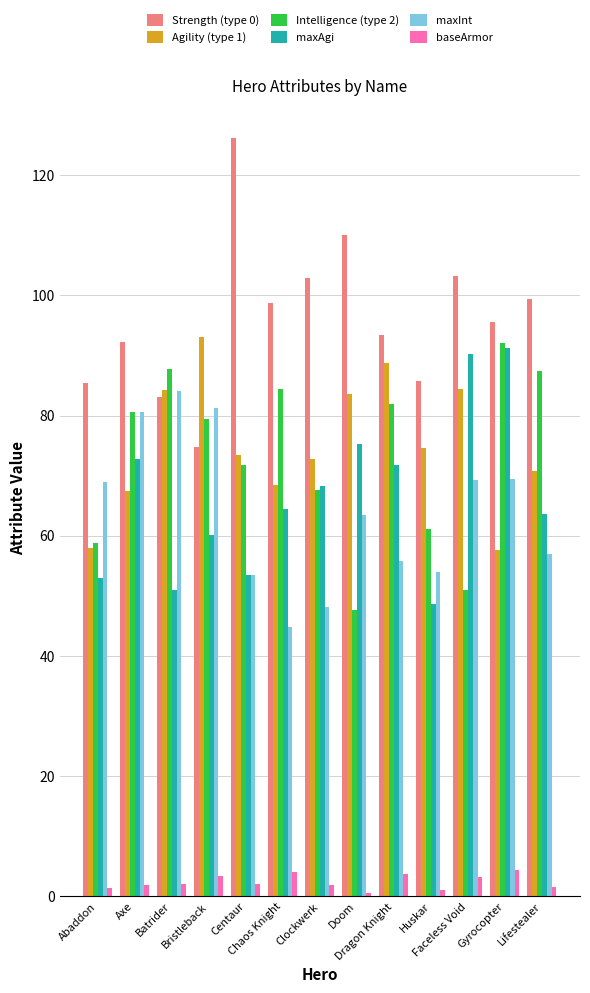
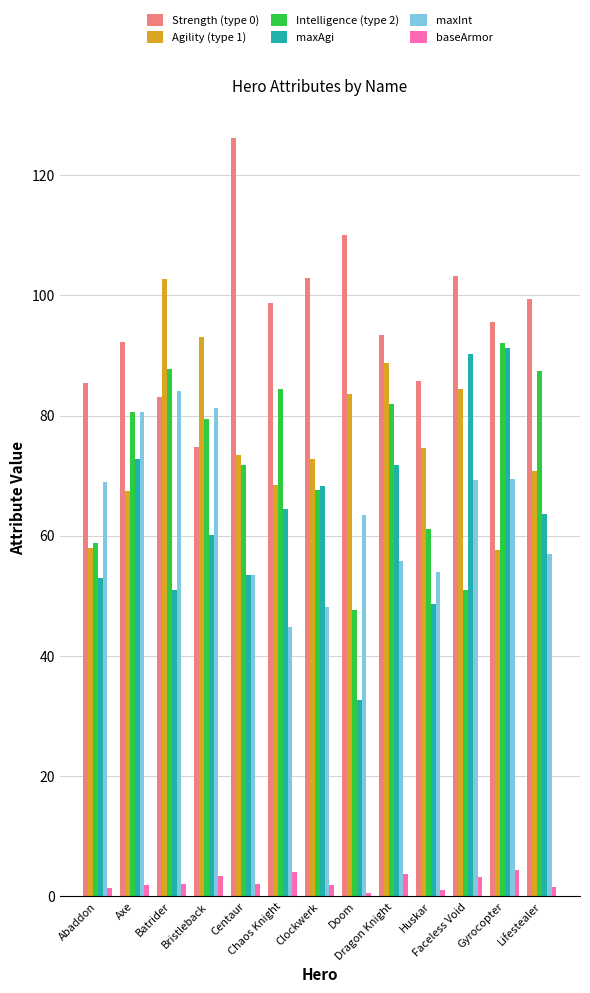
  {
    "Agility (type 1)": {
      "Abaddon": 58,
      "Axe": 67,
-     "Batrider": 84,
+     "Batrider": 103,
      "Bristleback": 93,
      "Centaur": 73,
      "Chaos Knight": 68,
      "Clockwerk": 73,
      "Doom": 84,
      "Dragon Knight": 89,
      "Huskar": 75,
      "Faceless Void": 84,
      "Gyrocopter": 58,
      "Lifestealer": 71
    },
    "Intelligence (type 2)": {
      "Abaddon": 59,
      "Axe": 81,
      "Batrider": 88,
      "Bristleback": 79,
      "Centaur": 72,
      "Chaos Knight": 84,
      "Clockwerk": 68,
      "Doom": 48,
      "Dragon Knight": 82,
      "Huskar": 61,
      "Faceless Void": 51,
      "Gyrocopter": 92,
      "Lifestealer": 87
    },
    "maxAgi": {
      "Abaddon": 53,
      "Axe": 73,
      "Batrider": 51,
      "Bristleback": 60,
      "Centaur": 53,
      "Chaos Knight": 64,
      "Clockwerk": 68,
-     "Doom": 75,
+     "Doom": 33,
      "Dragon Knight": 72,
      "Huskar": 49,
      "Faceless Void": 90,
      "Gyrocopter": 91,
      "Lifestealer": 64
    },
    "maxInt": {
      "Abaddon": 69,
      "Axe": 81,
      "Batrider": 84,
      "Bristleback": 81,
      "Centaur": 53,
      "Chaos Knight": 45,
      "Clockwerk": 48,
      "Doom": 63,
      "Dragon Knight": 56,
      "Huskar": 54,
      "Faceless Void": 69,
      "Gyrocopter": 69,
      "Lifestealer": 57
    }
  }
